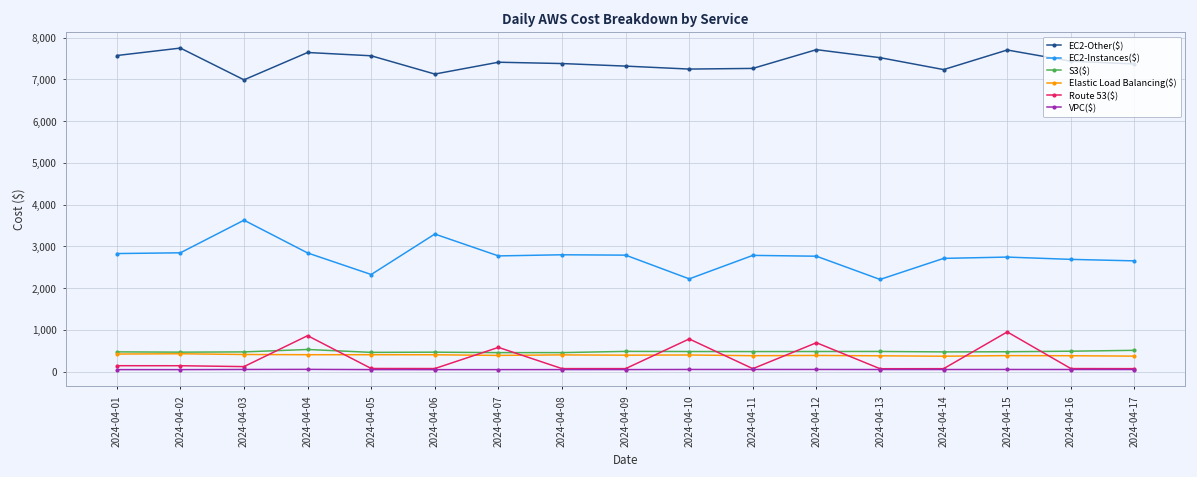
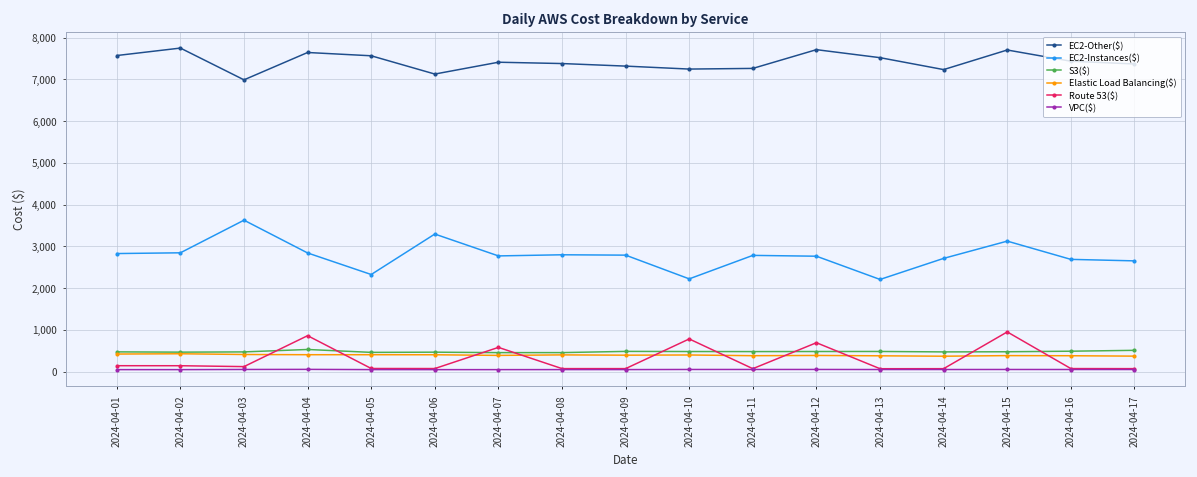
  {
    "EC2-Other($)": {
      "2024-04-01": "7,600",
      "2024-04-02": "7,700",
      "2024-04-03": "7,000",
      "2024-04-04": "7,600",
      "2024-04-05": "7,600",
      "2024-04-06": "7,100",
      "2024-04-07": "7,400",
      "2024-04-08": "7,400",
      "2024-04-09": "7,300",
      "2024-04-10": "7,200",
      "2024-04-11": "7,300",
      "2024-04-12": "7,700",
      "2024-04-13": "7,500",
      "2024-04-14": "7,200",
      "2024-04-15": "7,700"
    },
    "EC2-Instances($)": {
      "2024-04-01": "2,800",
      "2024-04-02": "2,800",
      "2024-04-03": "3,600",
      "2024-04-04": "2,800",
      "2024-04-05": "2,300",
      "2024-04-06": "3,300",
      "2024-04-07": "2,800",
      "2024-04-08": "2,800",
      "2024-04-09": "2,800",
      "2024-04-10": "2,200",
      "2024-04-11": "2,800",
      "2024-04-12": "2,800",
      "2024-04-13": "2,200",
      "2024-04-14": "2,700",
-     "2024-04-15": "2,700",
+     "2024-04-15": "3,100",
      "2024-04-16": "2,700",
      "2024-04-17": "2,700"
    },
    "S3($)": {
      "2024-04-04": "500",
      "2024-04-09": "500",
      "2024-04-10": "500",
      "2024-04-11": "500",
      "2024-04-12": "500",
      "2024-04-13": "500",
      "2024-04-14": "500",
      "2024-04-15": "500",
      "2024-04-16": "500",
      "2024-04-17": "500"
    },
    "Elastic Load Balancing($)": {
      "2024-04-04": "400",
      "2024-04-09": "400",
      "2024-04-10": "400",
      "2024-04-11": "400",
      "2024-04-12": "400",
      "2024-04-13": "400",
      "2024-04-14": "400",
      "2024-04-15": "400",
      "2024-04-16": "400",
      "2024-04-17": "400"
    },
    "Route 53($)": {
      "2024-04-01": "100",
      "2024-04-02": "100",
      "2024-04-04": "900",
      "2024-04-07": "600",
      "2024-04-10": "800",
      "2024-04-12": "700",
      "2024-04-15": "1,000"
    },
    "VPC($)": {
      "2024-04-01": "100",
      "2024-04-02": "100",
      "2024-04-04": "100",
      "2024-04-07": "100",
      "2024-04-10": "100",
      "2024-04-12": "100",
      "2024-04-15": "100"
    }
  }
